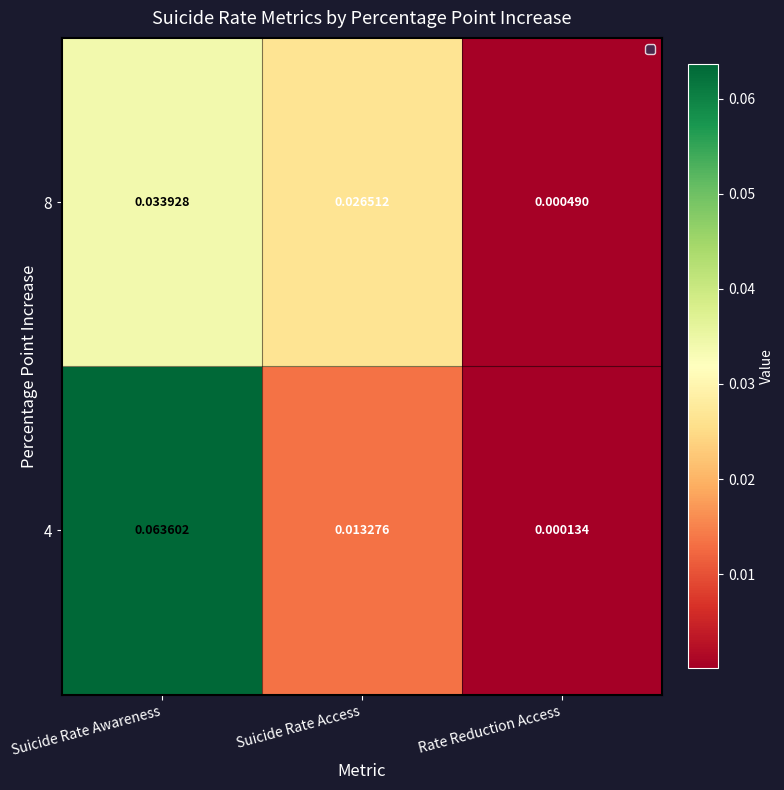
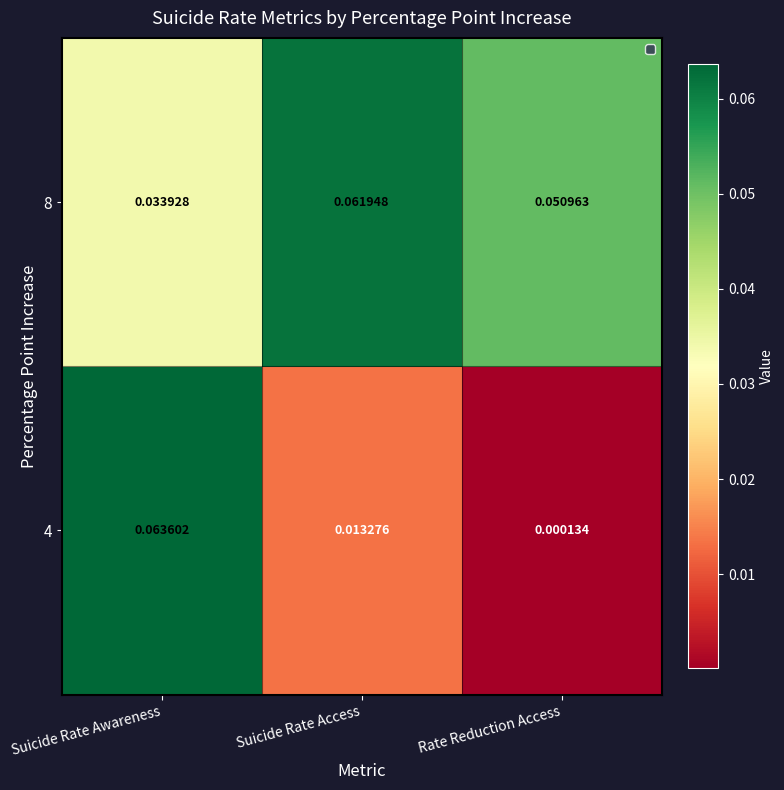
  {
    "8": {
      "Suicide Rate Awareness": 0.033928,
-     "Suicide Rate Access": 0.026512,
-     "Rate Reduction Access": 0.000490
+     "Suicide Rate Access": 0.061948,
+     "Rate Reduction Access": 0.050963
    },
    "4": {
      "Suicide Rate Awareness": 0.063602,
      "Suicide Rate Access": 0.013276,
      "Rate Reduction Access": 0.000134
    }
  }
